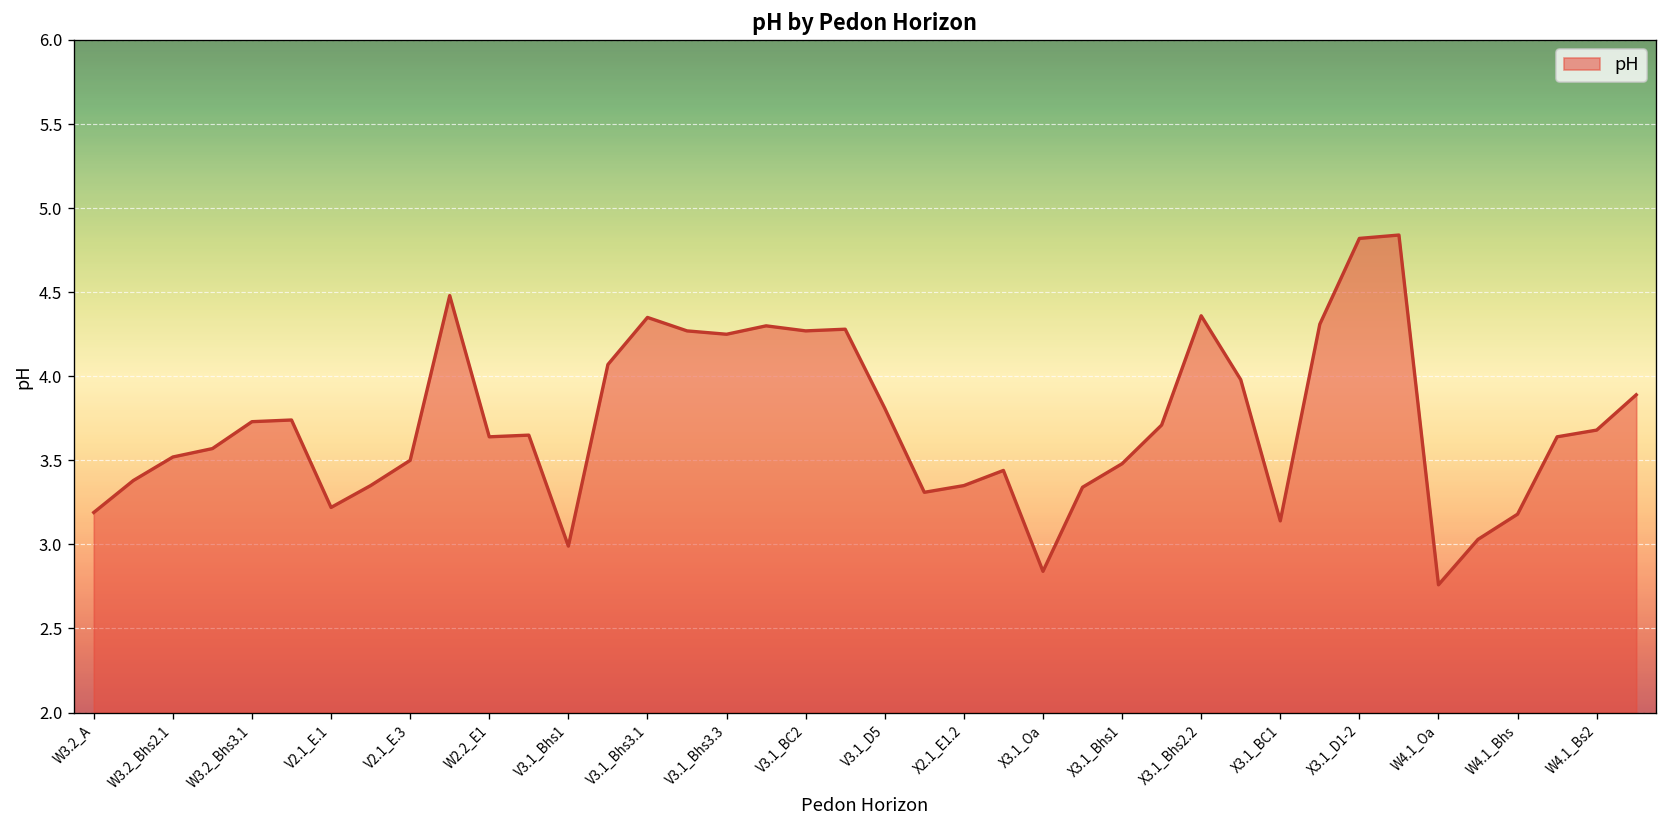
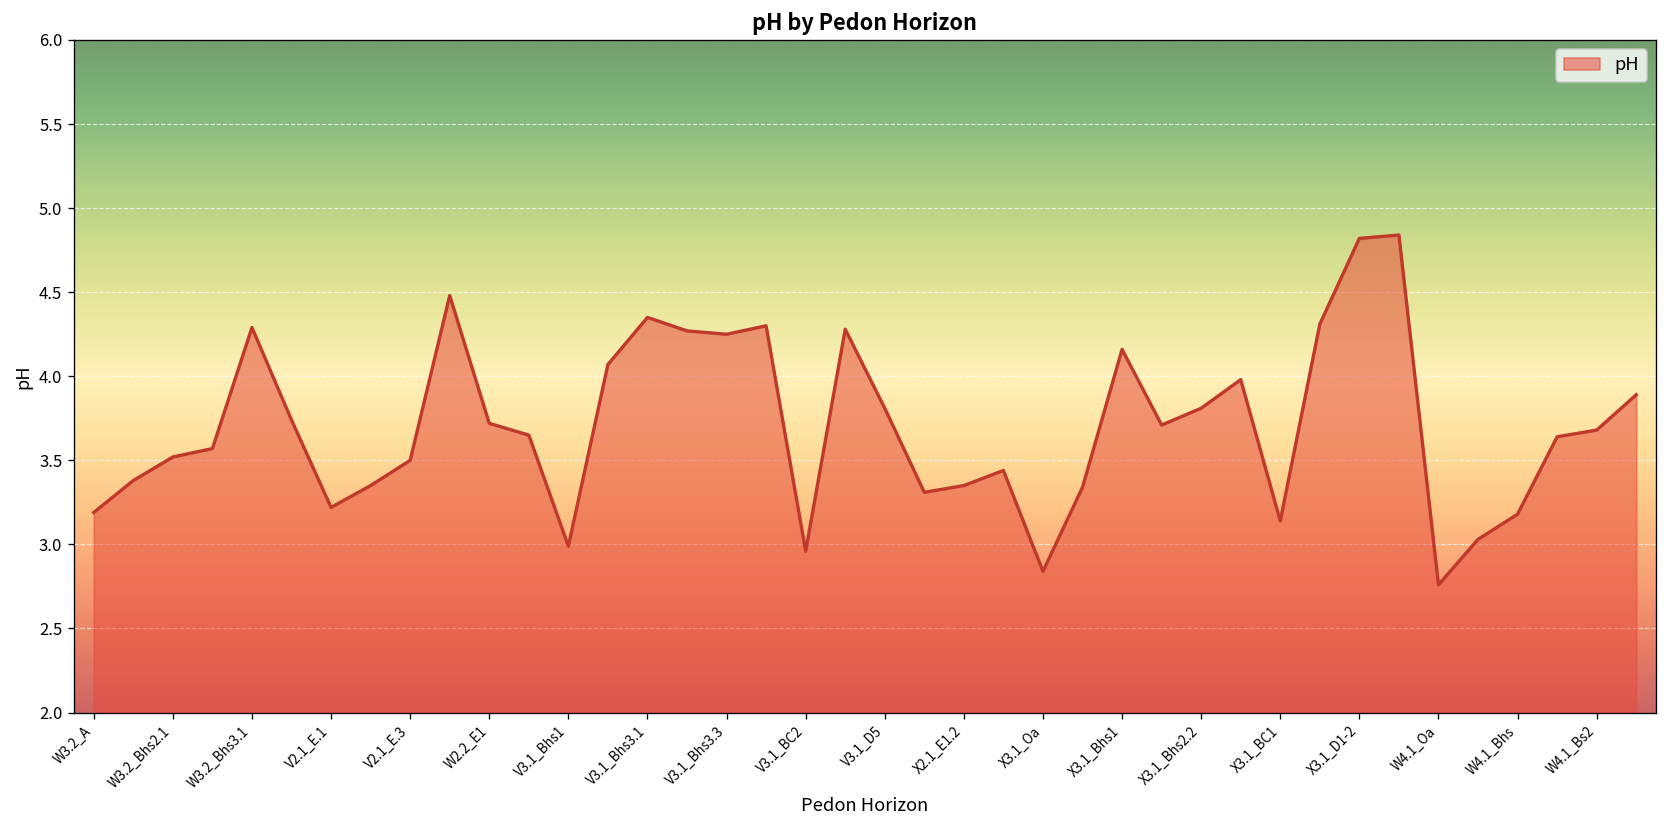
  {
    "W3.2_A": 3.19,
    "W3.2_Bhs2.1": 3.52,
-   "W3.2_Bhs3.1": 3.73,
+   "W3.2_Bhs3.1": 4.29,
    "V2.1_E.1": 3.22,
    "V2.1_E.3": 3.50,
-   "W2.2_E1": 3.64,
+   "W2.2_E1": 3.72,
    "V3.1_Bhs1": 2.99,
    "V3.1_Bhs3.1": 4.35,
    "V3.1_Bhs3.3": 4.25,
-   "V3.1_BC2": 4.27,
+   "V3.1_BC2": 2.96,
    "V3.1_D5": 3.81,
    "X2.1_E1.2": 3.35,
    "X3.1_Oa": 2.84,
-   "X3.1_Bhs1": 3.48,
-   "X3.1_Bhs2.2": 4.36,
+   "X3.1_Bhs1": 4.16,
+   "X3.1_Bhs2.2": 3.81,
    "X3.1_BC1": 3.14,
    "X3.1_D1-2": 4.82,
    "W4.1_Oa": 2.76,
    "W4.1_Bhs": 3.18,
    "W4.1_Bs2": 3.68
  }
